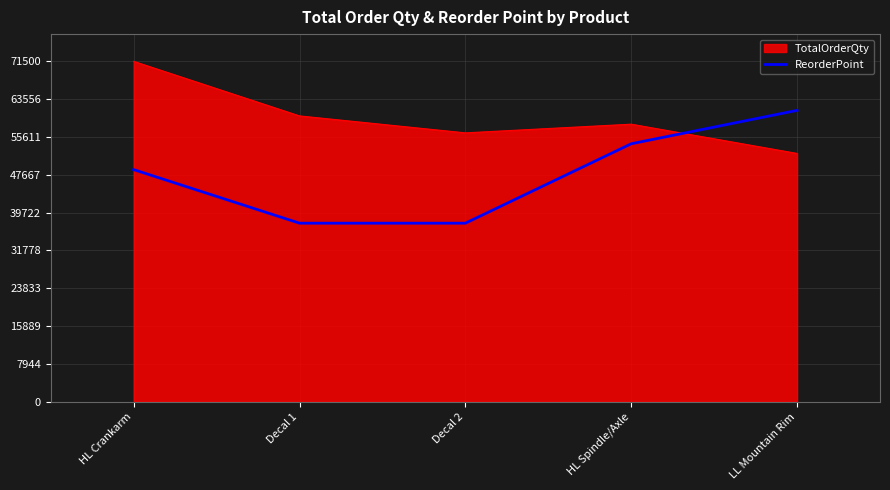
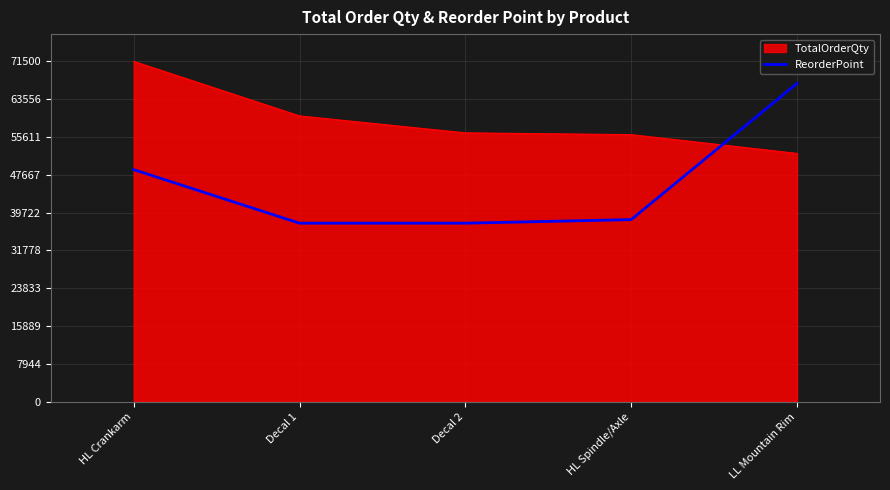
  {
    "TotalOrderQty": {
      "HL Crankarm": 72000,
      "Decal 1": 60000,
      "Decal 2": 56000,
-     "HL Spindle/Axle": 58000,
+     "HL Spindle/Axle": 56000,
      "LL Mountain Rim": 52000
    },
    "ReorderPoint": {
      "HL Crankarm": 49000,
      "Decal 1": 38000,
      "Decal 2": 38000,
-     "HL Spindle/Axle": 54000,
-     "LL Mountain Rim": 61000
+     "HL Spindle/Axle": 38000,
+     "LL Mountain Rim": 67000
    }
  }
